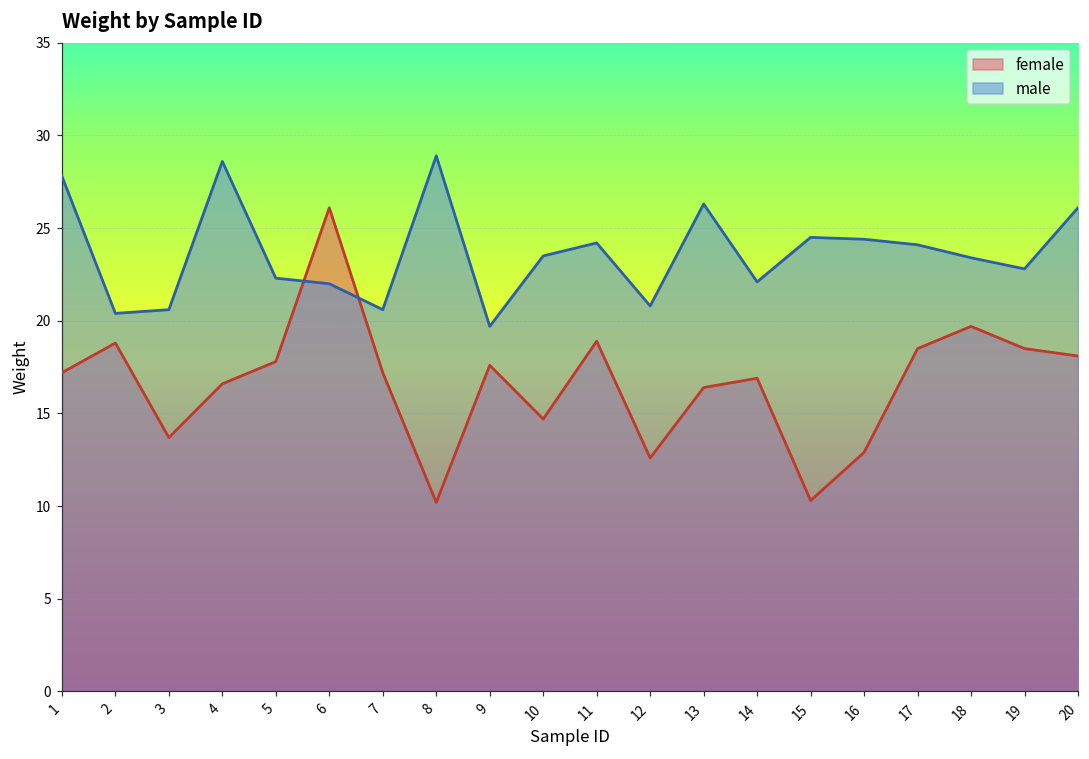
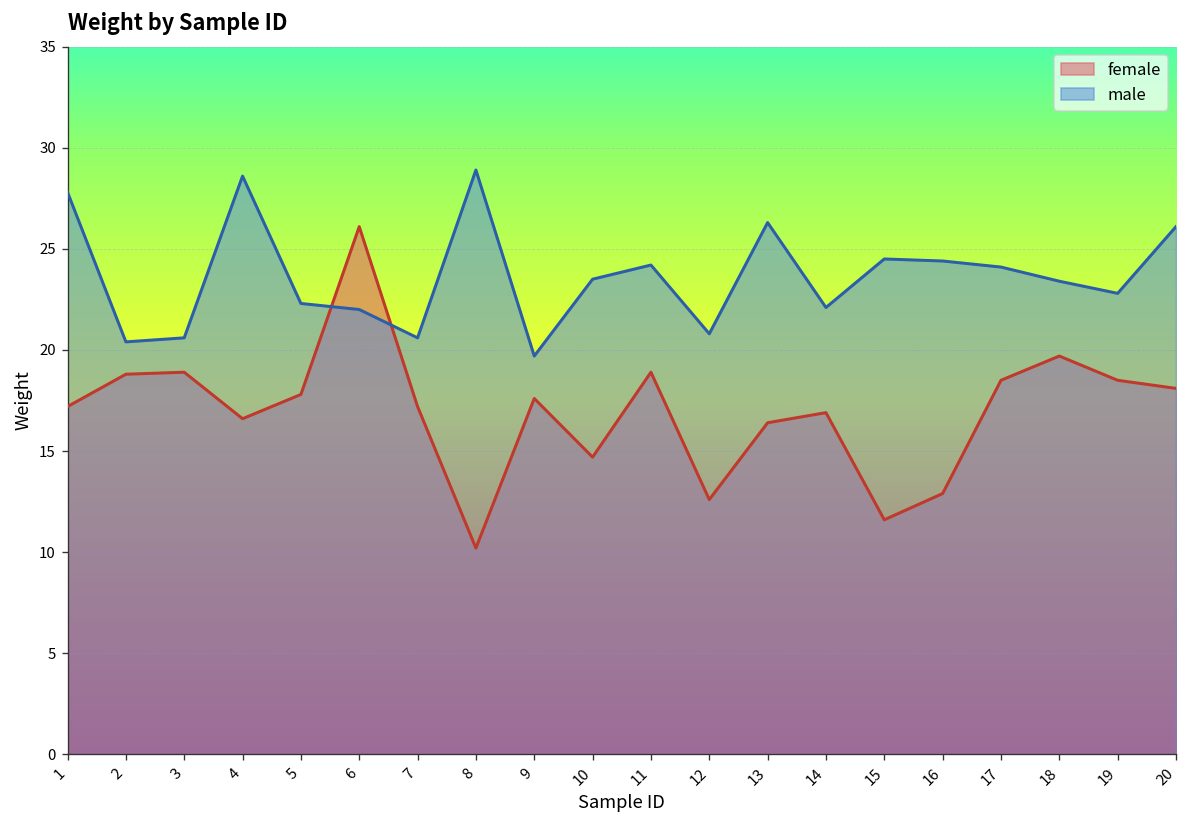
  {
    "female": {
      "1": 17.2,
      "2": 18.8,
-     "3": 13.7,
+     "3": 18.9,
      "4": 16.6,
      "5": 17.8,
      "6": 26.1,
      "7": 17.2,
      "8": 10.2,
      "9": 17.6,
      "10": 14.7,
      "11": 18.9,
      "12": 12.6,
      "13": 16.4,
      "14": 16.9,
-     "15": 10.3,
+     "15": 11.6,
      "16": 12.9,
      "17": 18.5,
      "18": 19.7,
      "19": 18.5,
      "20": 18.1
    },
    "male": {
      "1": 27.8,
      "2": 20.4,
      "3": 20.6,
      "4": 28.6,
      "5": 22.3,
      "6": 22.0,
      "7": 20.6,
      "8": 28.9,
      "9": 19.7,
      "10": 23.5,
      "11": 24.2,
      "12": 20.8,
      "13": 26.3,
      "14": 22.1,
      "15": 24.5,
      "16": 24.4,
      "17": 24.1,
      "18": 23.4,
      "19": 22.8,
      "20": 26.1
    }
  }
